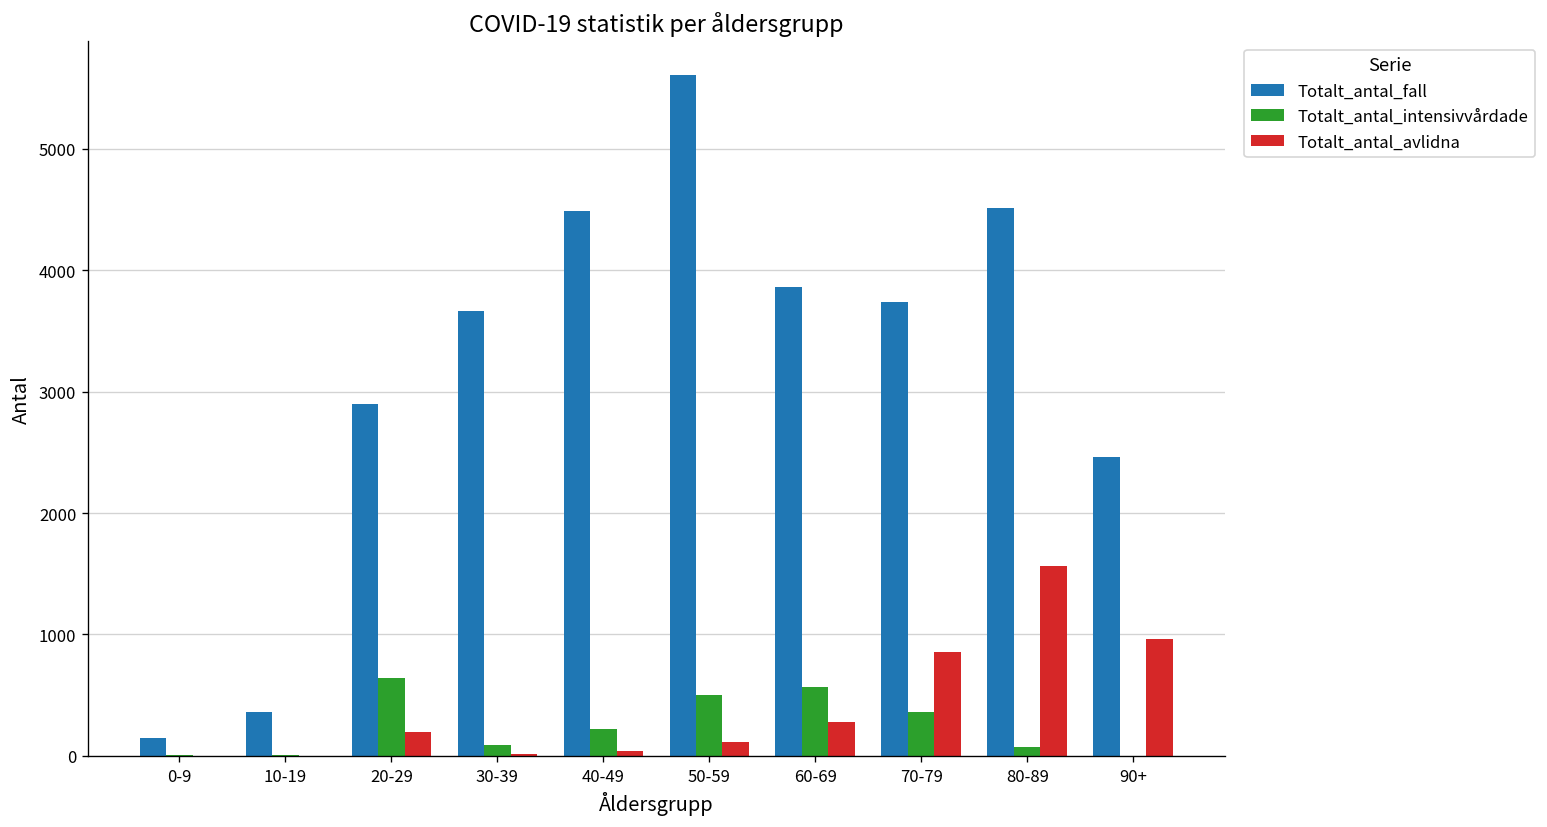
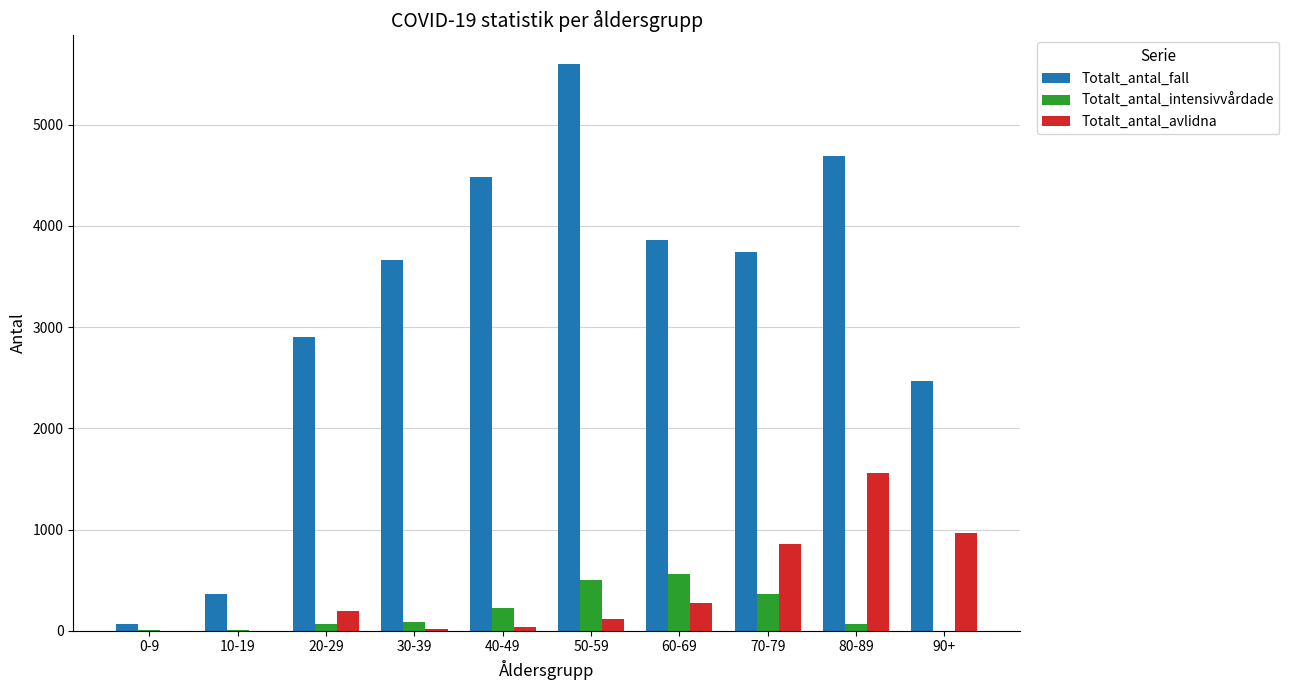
  {
    "Totalt_antal_fall": {
-     "0-9": 150,
+     "0-9": 70,
      "10-19": 360,
      "20-29": 2900,
      "30-39": 3660,
      "40-49": 4490,
      "50-59": 5600,
      "60-69": 3860,
      "70-79": 3740,
-     "80-89": 4510,
+     "80-89": 4700,
      "90+": 2460
    },
    "Totalt_antal_intensivvårdade": {
-     "20-29": 640,
+     "20-29": 70,
      "30-39": 90,
      "40-49": 220,
      "50-59": 500,
      "60-69": 560,
      "70-79": 360,
      "80-89": 70
    },
    "Totalt_antal_avlidna": {
      "10-19": 0,
      "20-29": 200,
      "40-49": 40,
      "50-59": 120,
      "60-69": 280,
      "70-79": 850,
      "80-89": 1560,
      "90+": 960
    }
  }
